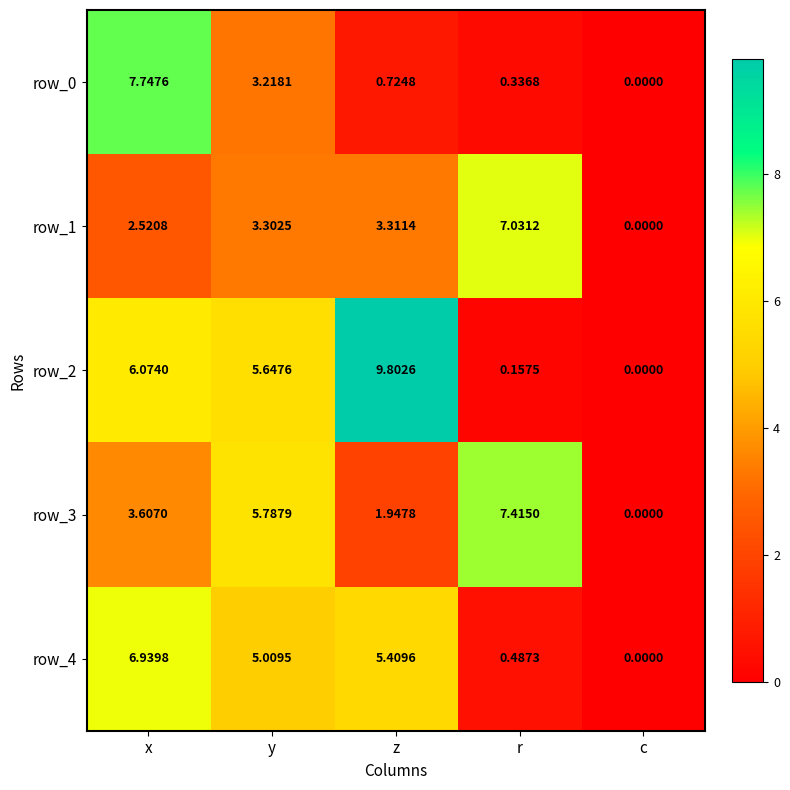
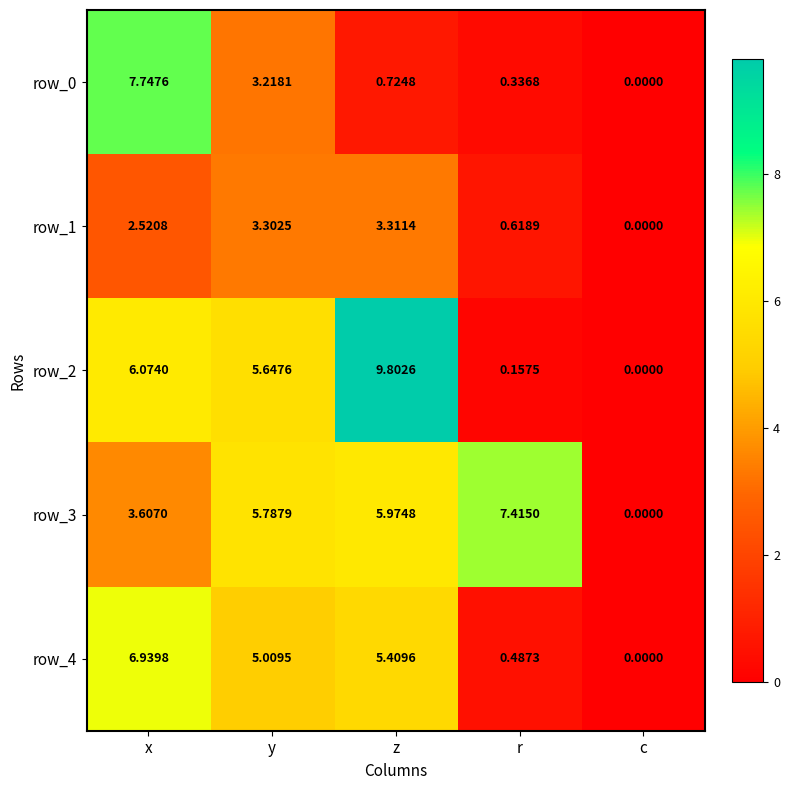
  {
    "row_0": {
      "x": 7.7476,
      "y": 3.2181,
      "z": 0.7248,
      "r": 0.3368,
      "c": 0.0000
    },
    "row_1": {
      "x": 2.5208,
      "y": 3.3025,
      "z": 3.3114,
-     "r": 7.0312,
+     "r": 0.6189,
      "c": 0.0000
    },
    "row_2": {
      "x": 6.0740,
      "y": 5.6476,
      "z": 9.8026,
      "r": 0.1575,
      "c": 0.0000
    },
    "row_3": {
      "x": 3.6070,
      "y": 5.7879,
-     "z": 1.9478,
+     "z": 5.9748,
      "r": 7.4150,
      "c": 0.0000
    },
    "row_4": {
      "x": 6.9398,
      "y": 5.0095,
      "z": 5.4096,
      "r": 0.4873,
      "c": 0.0000
    }
  }
